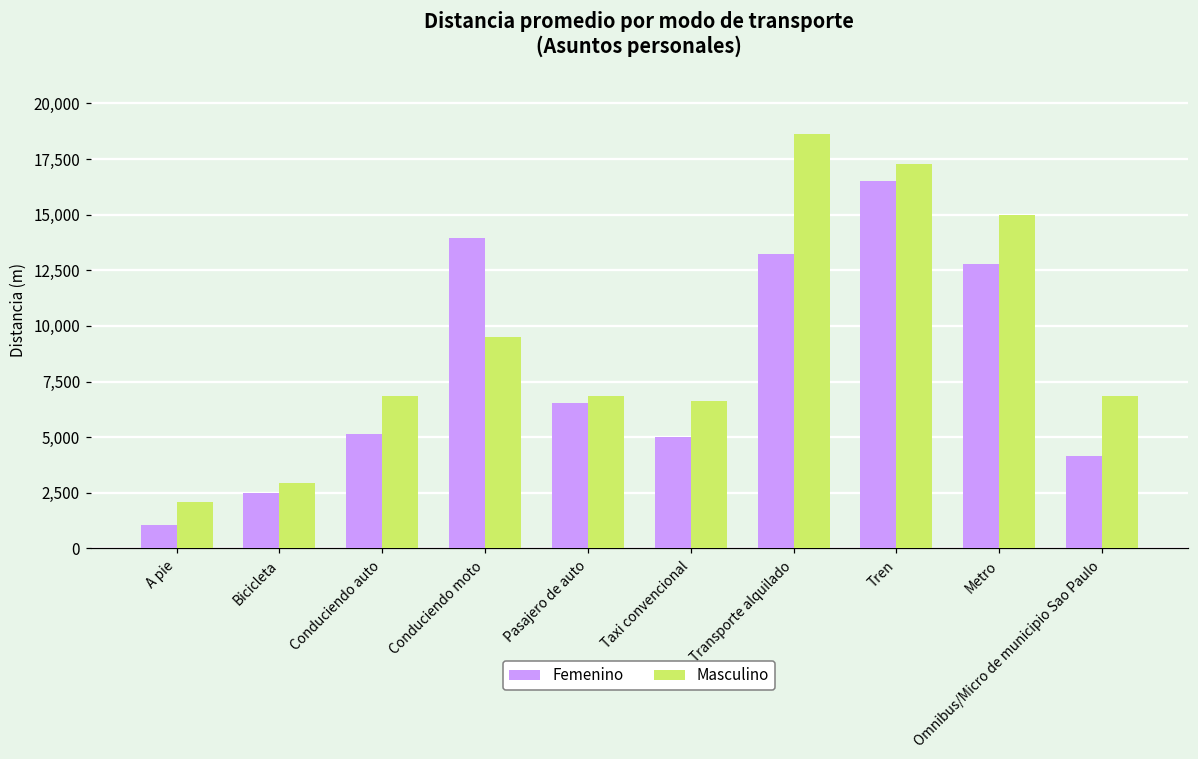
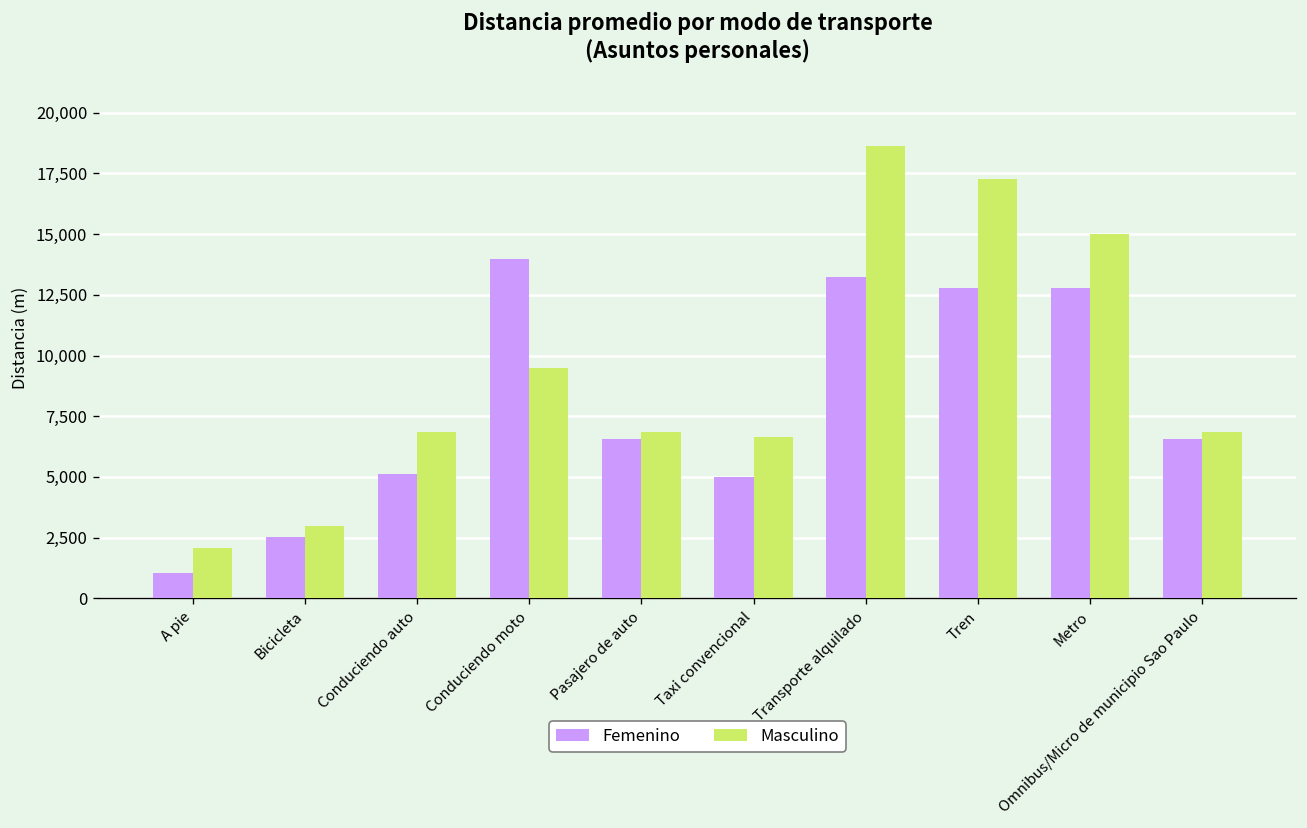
  {
    "Femenino": {
      "A pie": "1,000",
      "Bicicleta": "2,500",
      "Conduciendo auto": "5,100",
      "Conduciendo moto": "14,000",
      "Pasajero de auto": "6,500",
      "Taxi convencional": "5,000",
      "Transporte alquilado": "13,200",
-     "Tren": "16,500",
+     "Tren": "12,800",
      "Metro": "12,800",
-     "Omnibus/Micro de municipio Sao Paulo": "4,200"
+     "Omnibus/Micro de municipio Sao Paulo": "6,600"
    },
    "Masculino": {
      "A pie": "2,100",
      "Bicicleta": "3,000",
      "Conduciendo auto": "6,800",
      "Conduciendo moto": "9,500",
      "Pasajero de auto": "6,900",
      "Taxi convencional": "6,600",
      "Transporte alquilado": "18,600",
      "Tren": "17,300",
      "Metro": "15,000",
      "Omnibus/Micro de municipio Sao Paulo": "6,900"
    }
  }
